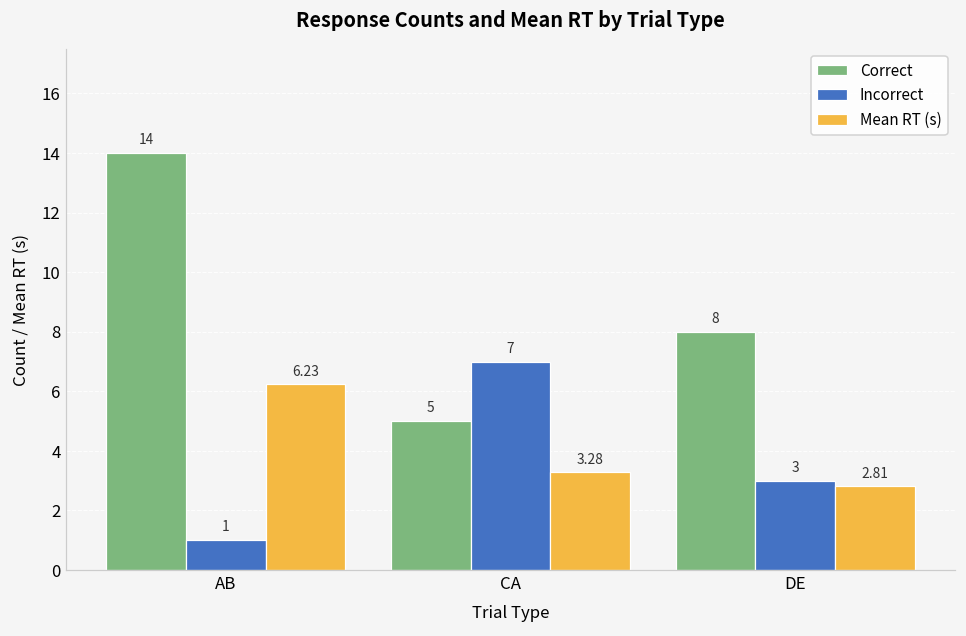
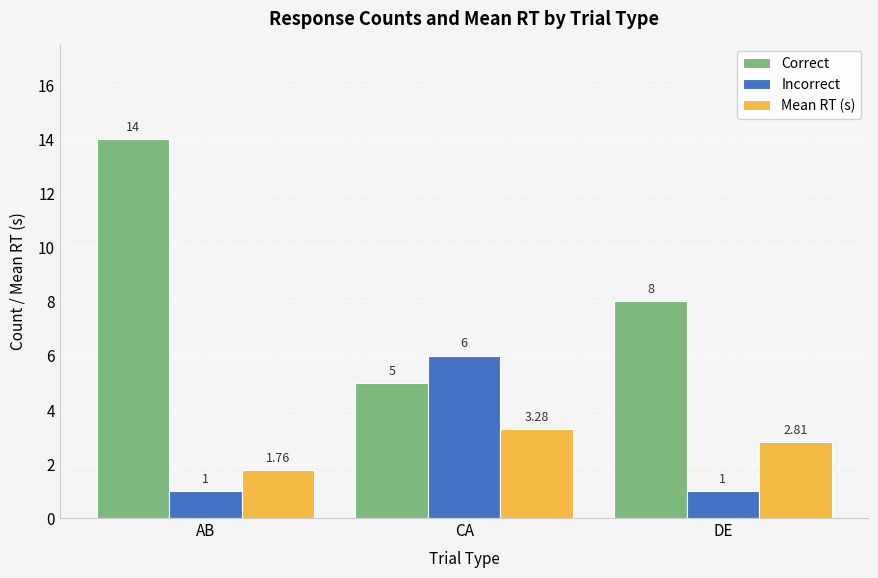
  {
    "Correct": {
      "AB": 14,
      "CA": 5,
      "DE": 8
    },
    "Incorrect": {
      "AB": 1,
-     "CA": 7,
-     "DE": 3
+     "CA": 6,
+     "DE": 1
    },
    "Mean RT (s)": {
-     "AB": 6.23,
+     "AB": 1.76,
      "CA": 3.28,
      "DE": 2.81
    }
  }
